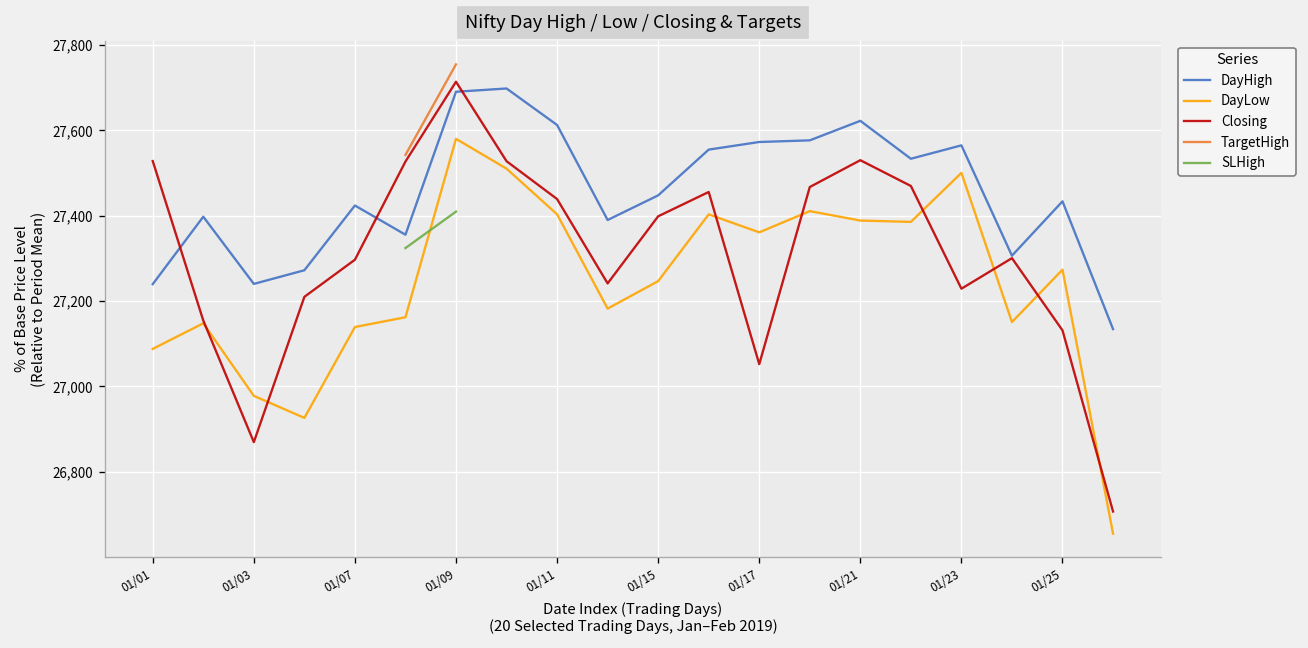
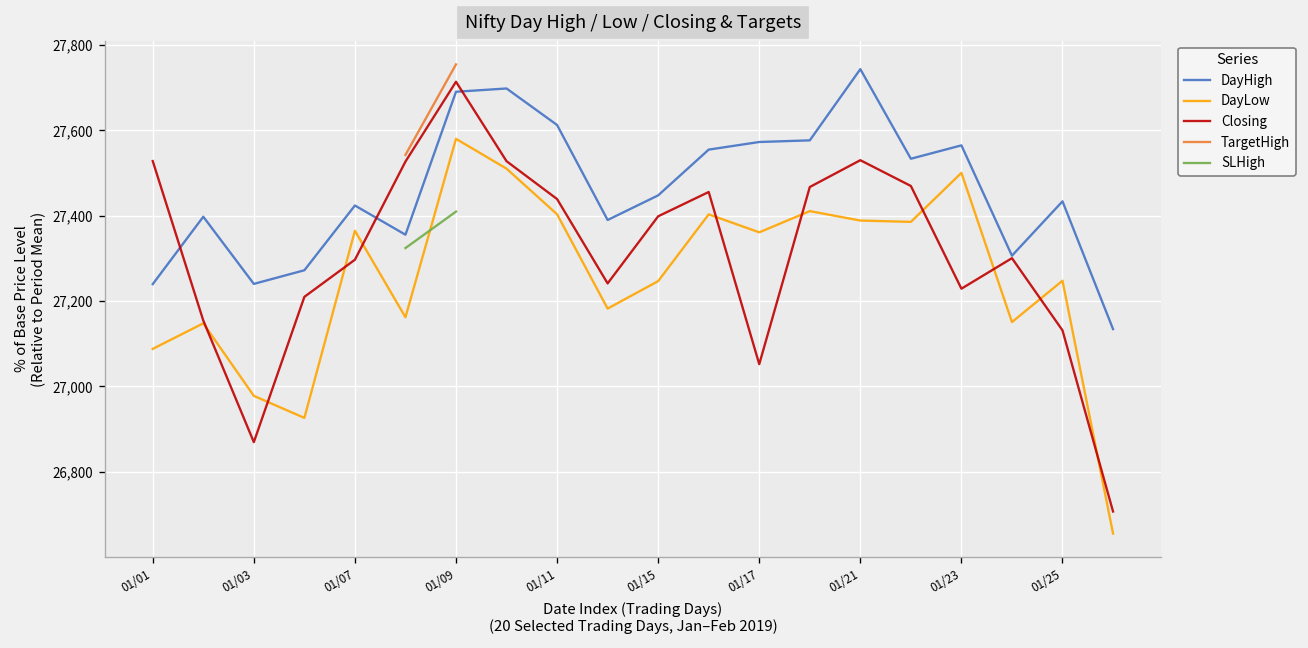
  {
    "DayHigh": {
      "01/01": "27,240",
      "01/03": "27,240",
      "01/07": "27,420",
      "01/09": "27,690",
      "01/11": "27,610",
      "01/15": "27,450",
      "01/17": "27,570",
-     "01/21": "27,620",
+     "01/21": "27,740",
      "01/23": "27,560",
      "01/25": "27,430"
    },
    "DayLow": {
      "01/01": "27,090",
      "01/03": "26,980",
-     "01/07": "27,140",
+     "01/07": "27,360",
      "01/09": "27,580",
      "01/11": "27,400",
      "01/15": "27,250",
      "01/17": "27,360",
      "01/21": "27,390",
      "01/23": "27,500",
-     "01/25": "27,270"
+     "01/25": "27,250"
    },
    "Closing": {
      "01/01": "27,530",
      "01/03": "26,870",
      "01/07": "27,300",
      "01/09": "27,710",
      "01/11": "27,440",
      "01/15": "27,400",
      "01/17": "27,050",
      "01/21": "27,530",
      "01/23": "27,230",
      "01/25": "27,130"
    },
    "TargetHigh": {
      "01/01": "27,430",
      "01/09": "27,750",
      "01/17": "27,610"
    },
    "SLHigh": {
      "01/01": "27,020",
      "01/09": "27,410",
      "01/17": "27,340"
    }
  }
